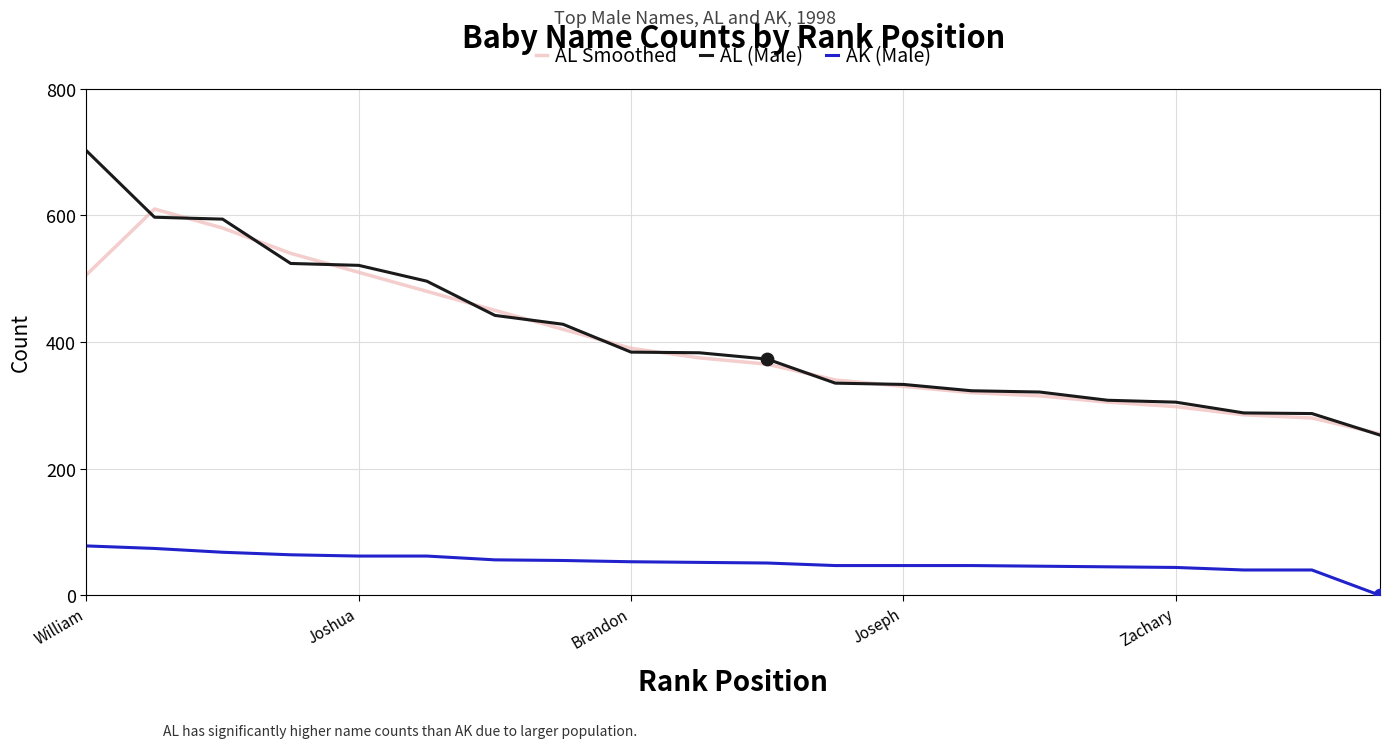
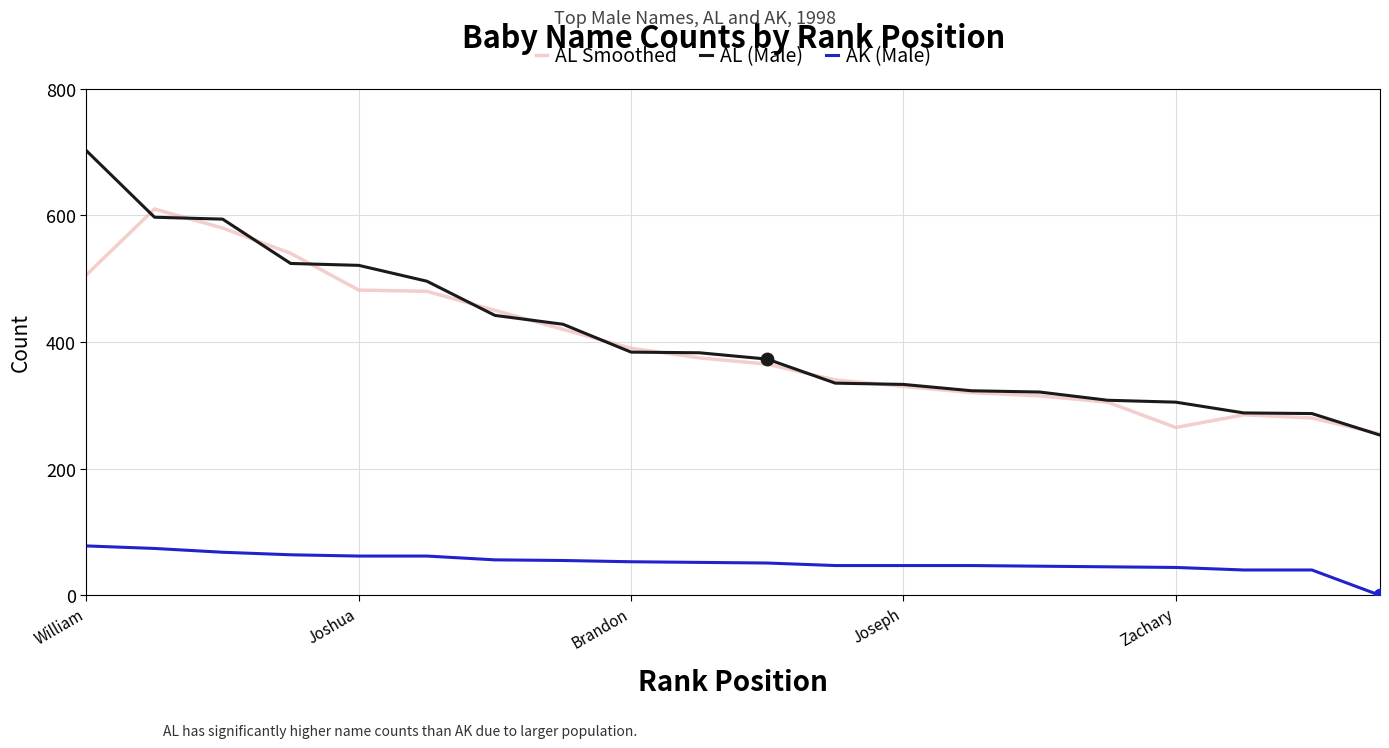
  {
    "AL Smoothed": {
      "William": 510,
-     "Joshua": 510,
+     "Joshua": 480,
      "Brandon": 390,
-     "Zachary": 300
+     "Zachary": 270
    }
  }
